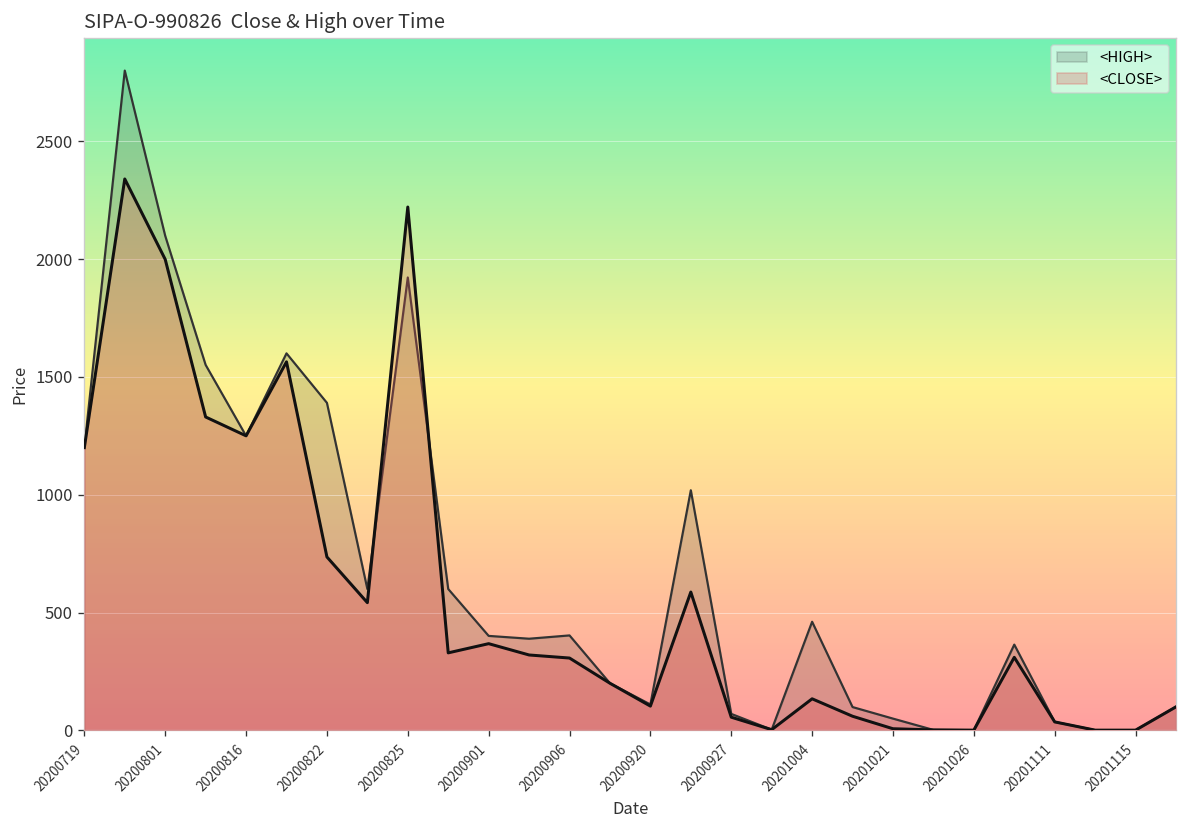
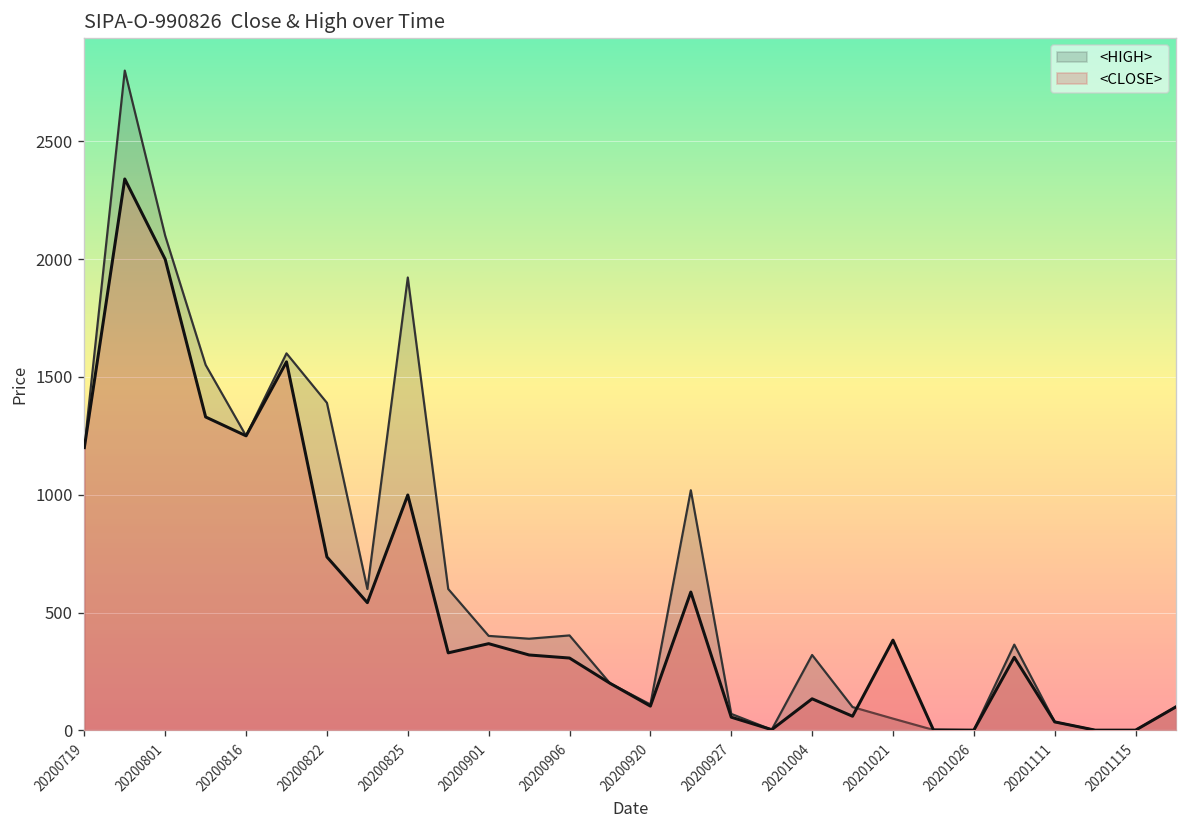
  {
    "<HIGH>": {
      "20200801": 2100,
      "20200822": 1390,
      "20200825": 1920,
      "20200901": 400,
      "20200906": 400,
      "20200927": 70,
-     "20201004": 460,
+     "20201004": 320,
      "20201021": 50
    },
    "<CLOSE>": {
      "20200801": 2000,
      "20200822": 740,
-     "20200825": 2220,
+     "20200825": 1000,
      "20200901": 370,
      "20200906": 310,
      "20200927": 60,
      "20201004": 130,
-     "20201021": 10
+     "20201021": 380
    }
  }
